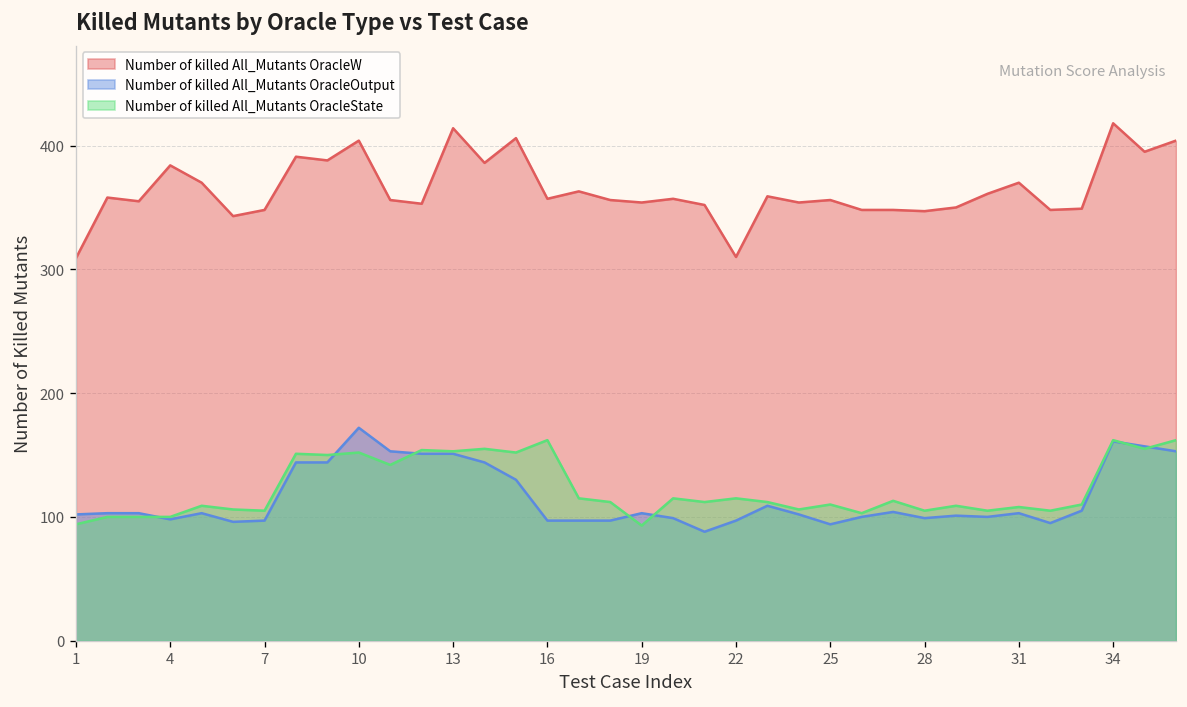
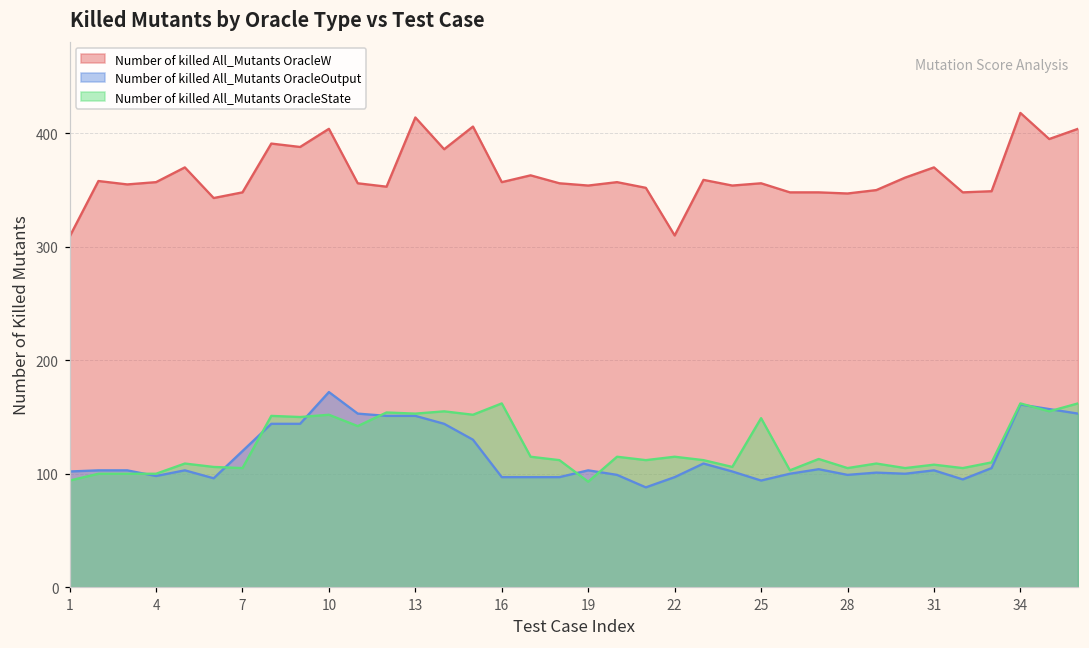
  {
    "Number of killed All_Mutants OracleW": {
      "1": 309,
-     "4": 384,
+     "4": 357,
      "7": 348,
      "10": 404,
      "13": 414,
      "16": 357,
      "19": 354,
      "22": 310,
      "25": 356,
      "28": 347,
      "31": 370,
      "34": 418
    },
    "Number of killed All_Mutants OracleOutput": {
      "1": 102,
-     "7": 97,
+     "7": 120,
      "10": 172,
      "16": 97,
      "19": 103,
      "22": 97,
      "25": 94,
      "28": 99,
      "31": 103
    },
    "Number of killed All_Mutants OracleState": {
      "1": 94,
      "7": 105,
      "10": 152,
      "16": 162,
      "19": 93,
      "22": 115,
-     "25": 110,
+     "25": 149,
      "28": 105,
      "31": 108
    }
  }
